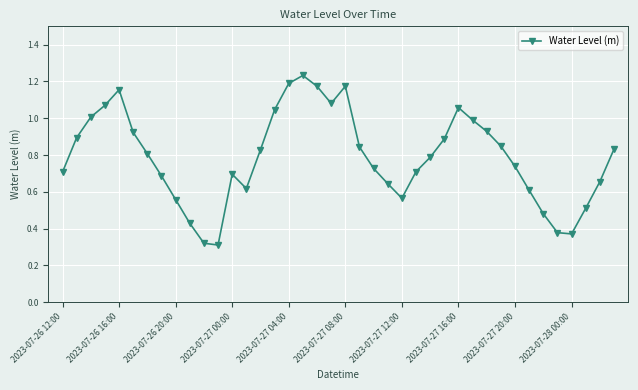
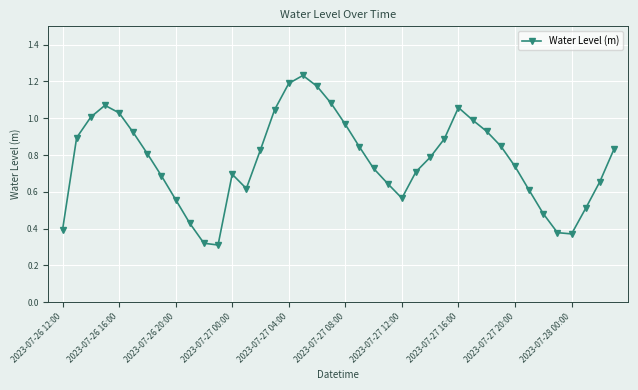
  {
-   "2023-07-26 12:00": 0.71,
-   "2023-07-26 16:00": 1.16,
+   "2023-07-26 12:00": 0.39,
+   "2023-07-26 16:00": 1.03,
    "2023-07-26 20:00": 0.56,
    "2023-07-27 00:00": 0.70,
    "2023-07-27 04:00": 1.19,
-   "2023-07-27 08:00": 1.17,
+   "2023-07-27 08:00": 0.97,
    "2023-07-27 12:00": 0.57,
    "2023-07-27 16:00": 1.06,
    "2023-07-27 20:00": 0.74,
    "2023-07-28 00:00": 0.37
  }
